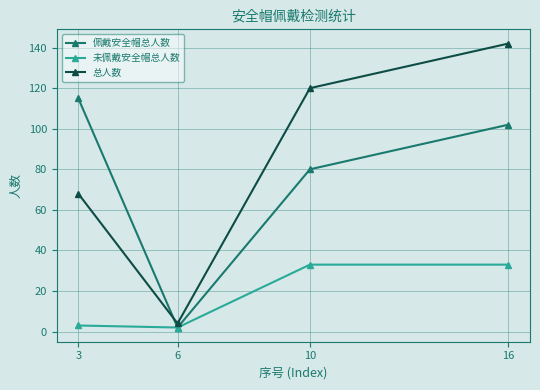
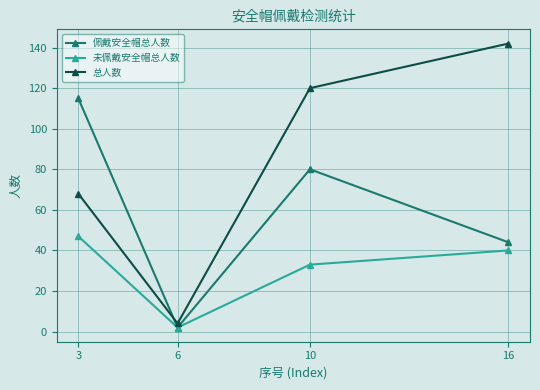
  {
    "佩戴安全帽总人数": {
      "3": 115,
      "10": 80,
-     "16": 102
+     "16": 44
    },
    "未佩戴安全帽总人数": {
-     "3": 3,
+     "3": 47,
      "10": 33,
-     "16": 33
+     "16": 40
    },
    "总人数": {
      "3": 68,
      "6": 4,
      "10": 120,
      "16": 142
    }
  }
